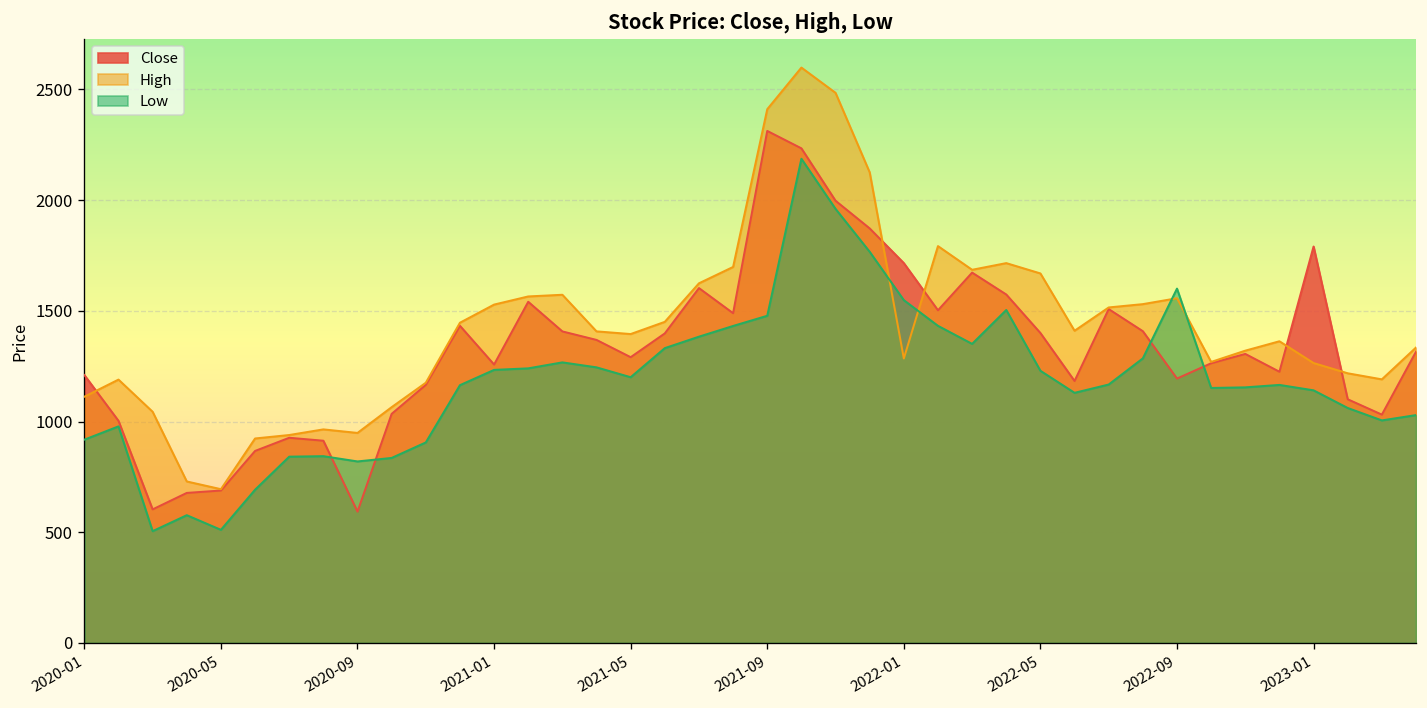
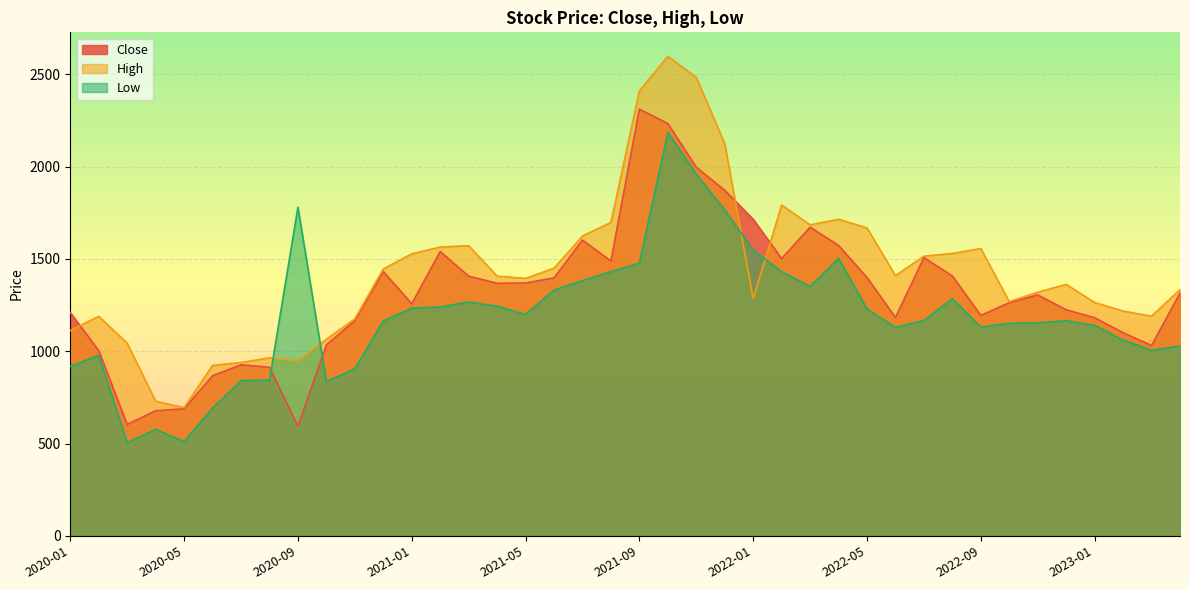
  {
    "Close": {
      "2020-01": 1210,
      "2020-09": 590,
      "2021-01": 1260,
-     "2021-05": 1290,
+     "2021-05": 1370,
      "2021-09": 2310,
      "2022-01": 1720,
      "2022-05": 1400,
      "2022-09": 1190,
-     "2023-01": 1790
+     "2023-01": 1180
    },
    "High": {
      "2020-01": 1110,
      "2020-09": 950,
      "2021-01": 1530,
      "2021-05": 1390,
      "2021-09": 2410,
      "2022-01": 1280,
      "2022-05": 1670,
      "2022-09": 1560,
      "2023-01": 1260
    },
    "Low": {
      "2020-01": 920,
      "2020-05": 510,
-     "2020-09": 820,
+     "2020-09": 1780,
      "2021-01": 1230,
      "2021-05": 1200,
      "2021-09": 1480,
      "2022-01": 1550,
      "2022-05": 1230,
-     "2022-09": 1600,
+     "2022-09": 1130,
      "2023-01": 1140
    }
  }
